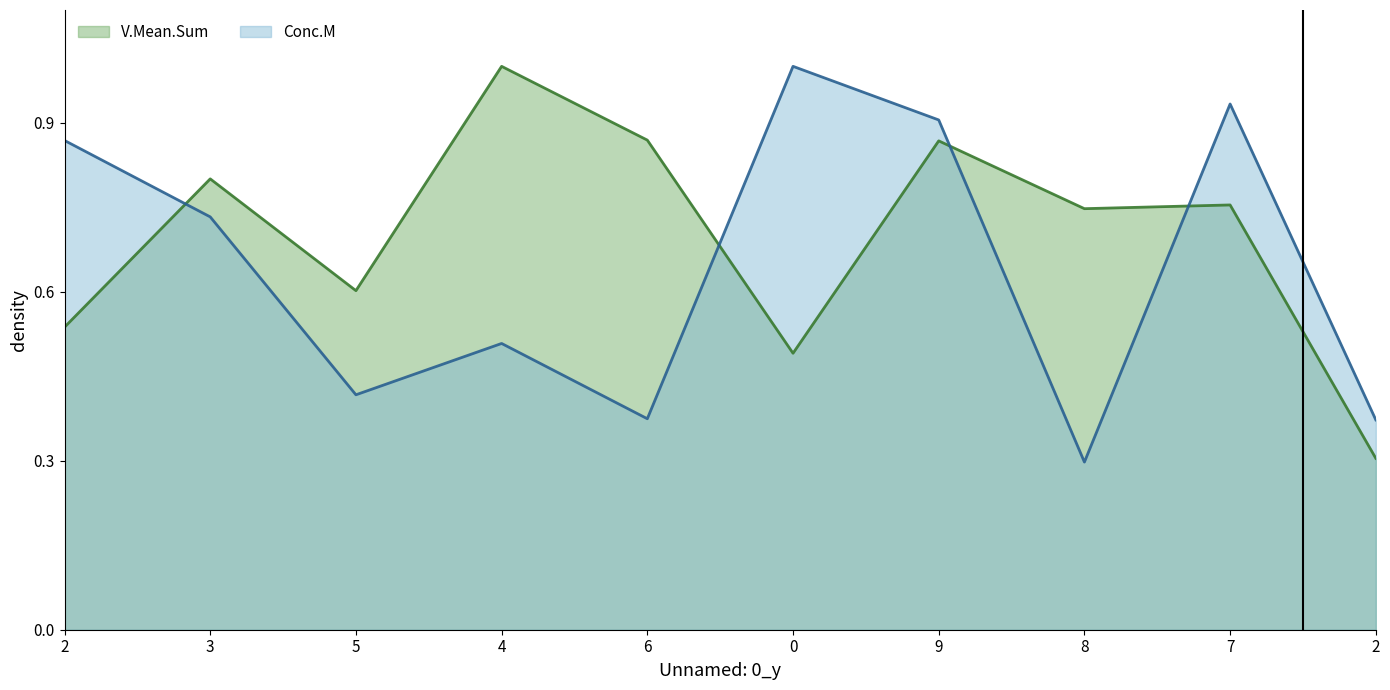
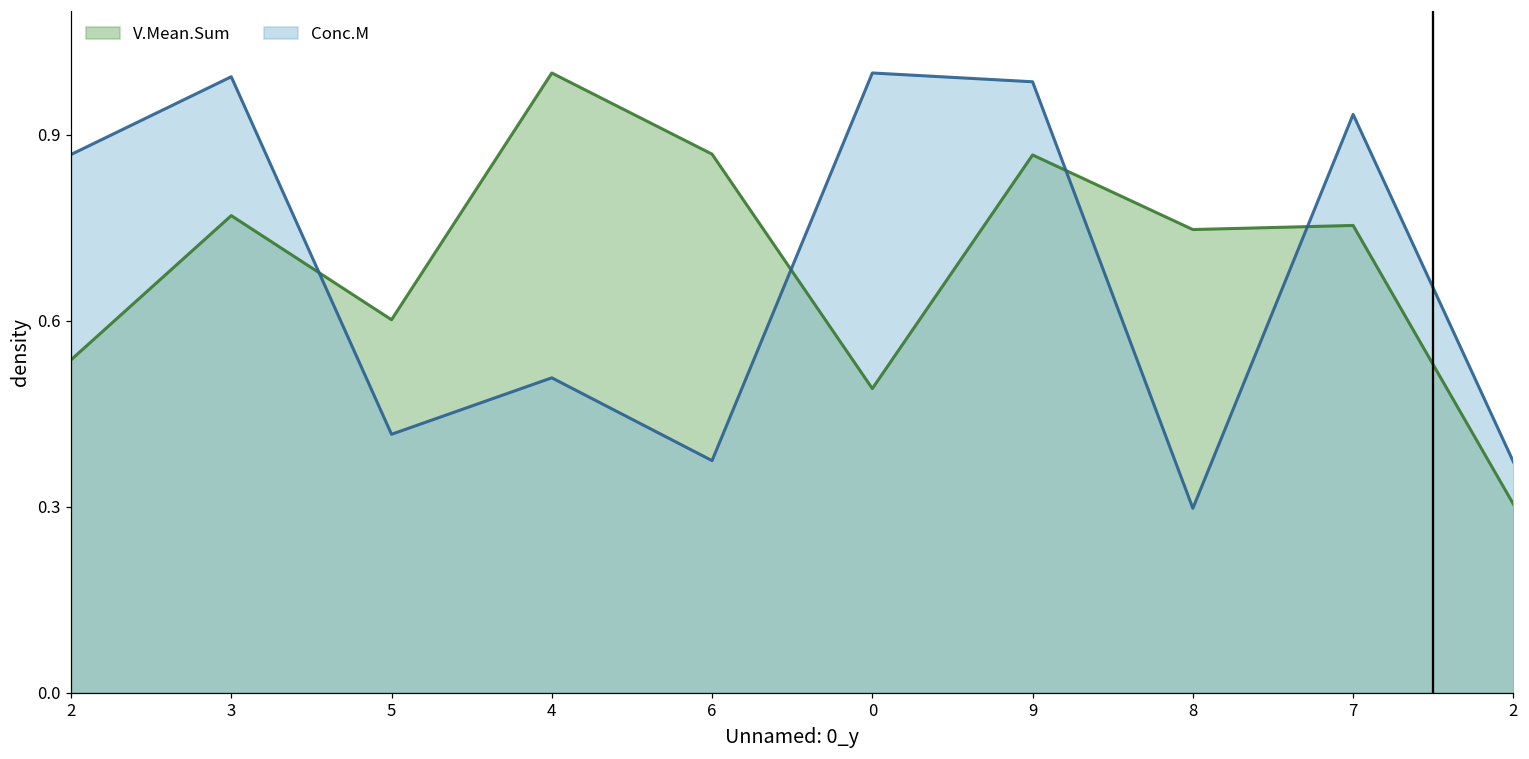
  {
    "V.Mean.Sum": {
-     "3": 0.80,
+     "3": 0.77,
      "5": 0.60,
      "4": 1.00,
      "6": 0.87,
      "0": 0.49,
      "9": 0.87,
      "8": 0.75,
      "7": 0.75
    },
    "Conc.M": {
-     "3": 0.73,
+     "3": 0.99,
      "5": 0.42,
      "4": 0.51,
      "6": 0.37,
      "0": 1.00,
-     "9": 0.90,
+     "9": 0.99,
      "8": 0.30,
      "7": 0.93
    }
  }
